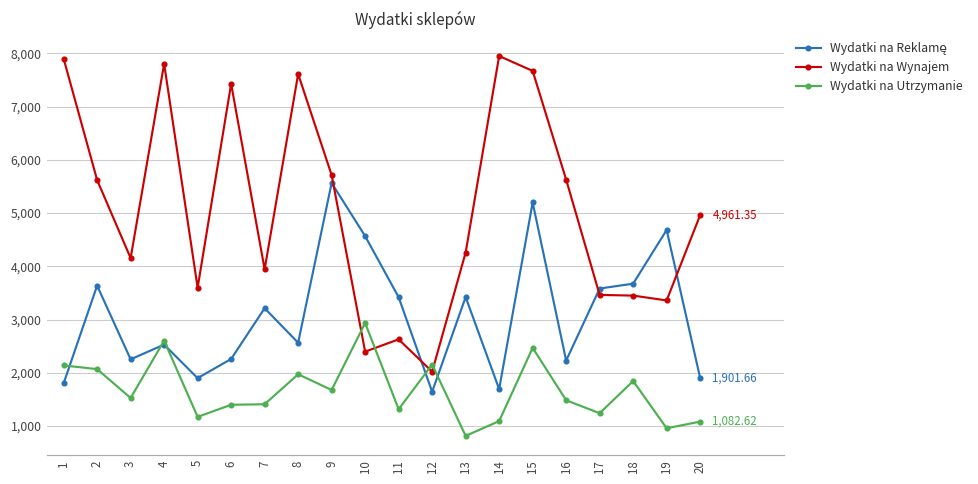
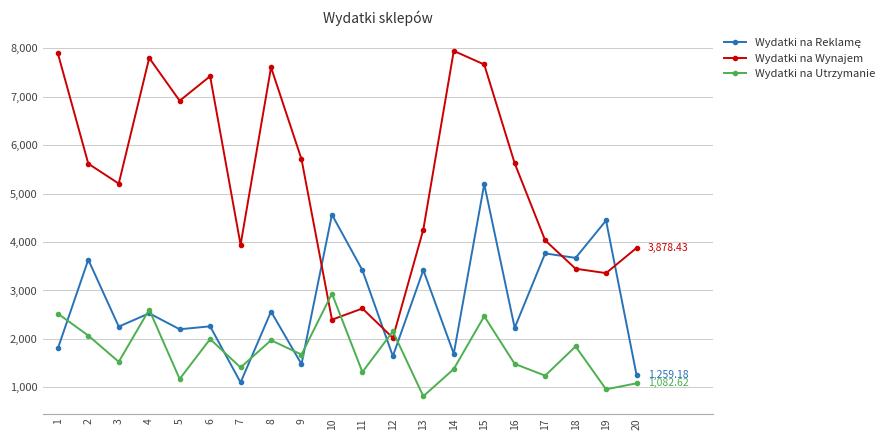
  {
    "Wydatki na Reklamę": {
-     "5": "1,900",
-     "7": "3,200",
-     "9": "5,600",
-     "17": "3,600",
-     "19": "4,700",
-     "20": "1,901.66"
+     "5": "2,200",
+     "7": "1,100",
+     "9": "1,500",
+     "17": "3,800",
+     "19": "4,400",
+     "20": "1,259.18"
    },
    "Wydatki na Wynajem": {
-     "3": "4,200",
-     "5": "3,600",
-     "17": "3,500",
-     "20": "4,961.35"
+     "3": "5,200",
+     "5": "6,900",
+     "17": "4,000",
+     "20": "3,878.43"
    },
    "Wydatki na Utrzymanie": {
-     "1": "2,100",
+     "1": "2,500",
      "2": "2,100",
      "3": "1,500",
      "4": "2,600",
      "5": "1,200",
-     "6": "1,400",
+     "6": "2,000",
      "7": "1,400",
      "8": "2,000",
      "9": "1,700",
      "10": "2,900",
      "11": "1,300",
      "12": "2,200",
      "13": "800",
-     "14": "1,100",
+     "14": "1,400",
      "15": "2,500",
      "16": "1,500",
      "17": "1,200",
      "18": "1,800",
      "19": "1,000"
    }
  }
